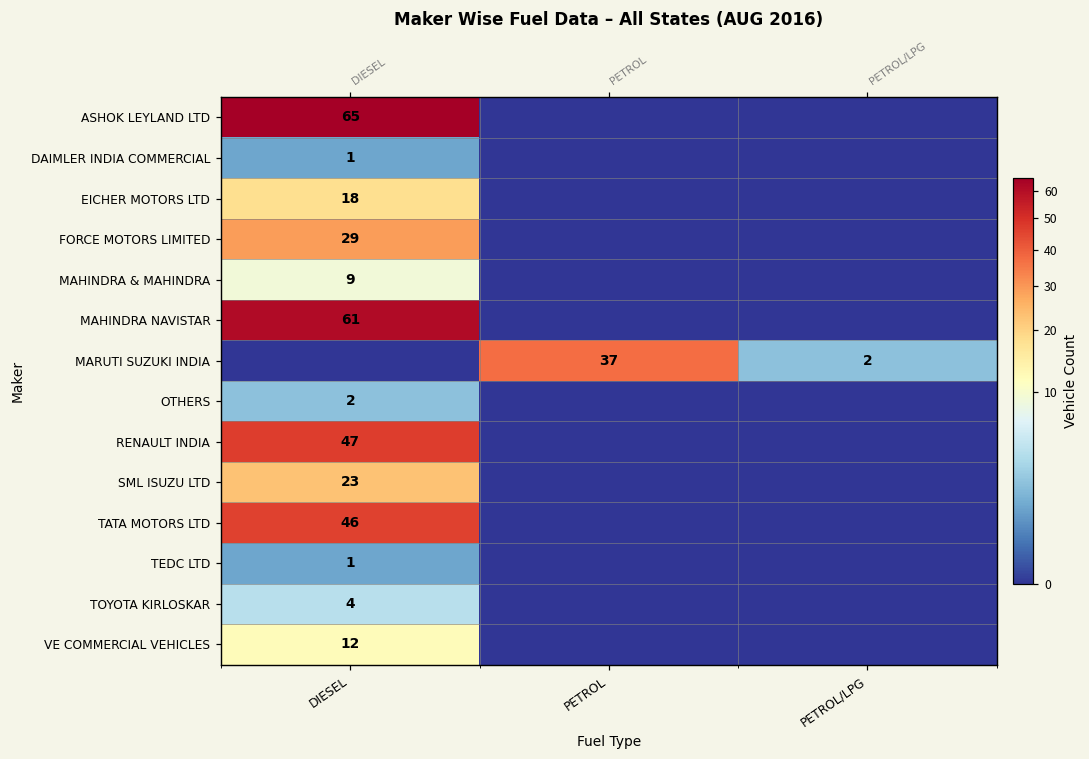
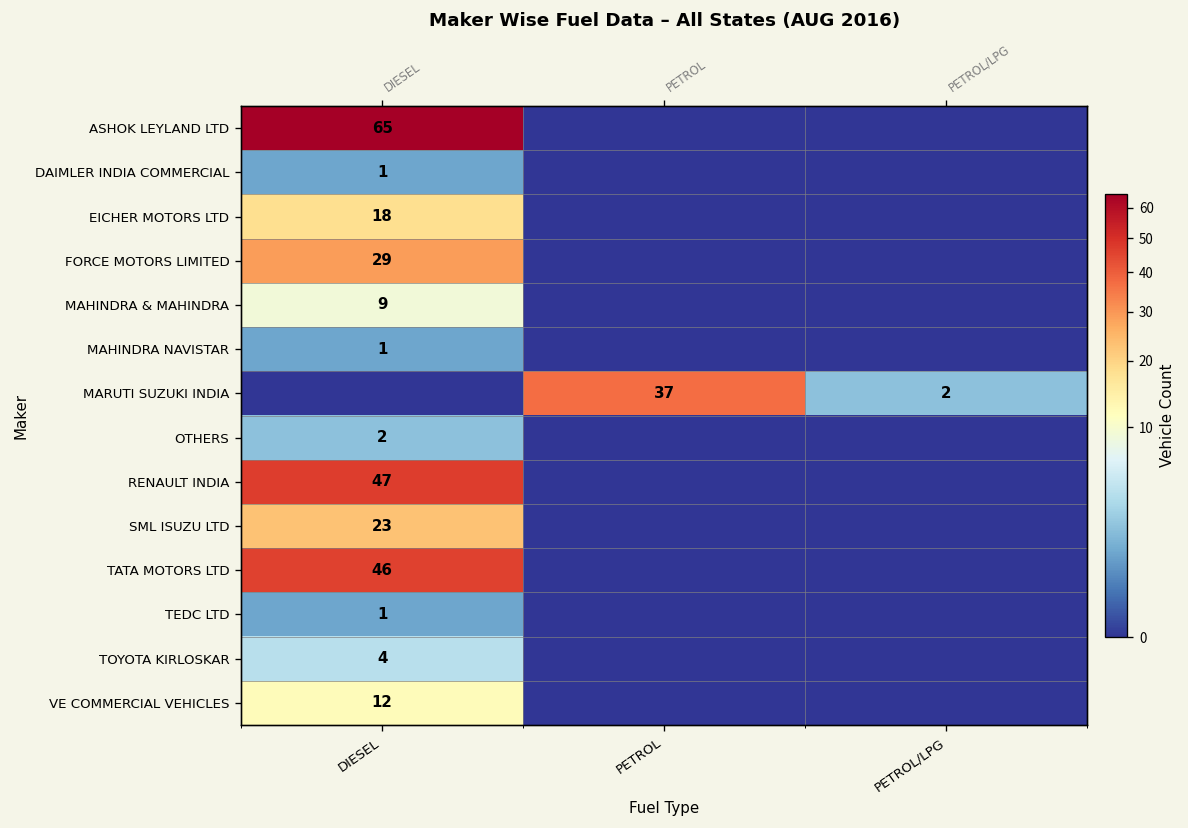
  {
    "ASHOK LEYLAND LTD": {
      "DIESEL": 65
    },
    "DAIMLER INDIA COMMERCIAL": {
      "DIESEL": 1
    },
    "EICHER MOTORS LTD": {
      "DIESEL": 18
    },
    "FORCE MOTORS LIMITED": {
      "DIESEL": 29
    },
    "MAHINDRA & MAHINDRA": {
      "DIESEL": 9
    },
    "MAHINDRA NAVISTAR": {
-     "DIESEL": 61
+     "DIESEL": 1
    },
    "MARUTI SUZUKI INDIA": {
      "PETROL": 37,
      "PETROL/LPG": 2
    },
    "OTHERS": {
      "DIESEL": 2
    },
    "RENAULT INDIA": {
      "DIESEL": 47
    },
    "SML ISUZU LTD": {
      "DIESEL": 23
    },
    "TATA MOTORS LTD": {
      "DIESEL": 46
    },
    "TEDC LTD": {
      "DIESEL": 1
    },
    "TOYOTA KIRLOSKAR": {
      "DIESEL": 4
    },
    "VE COMMERCIAL VEHICLES": {
      "DIESEL": 12
    }
  }
